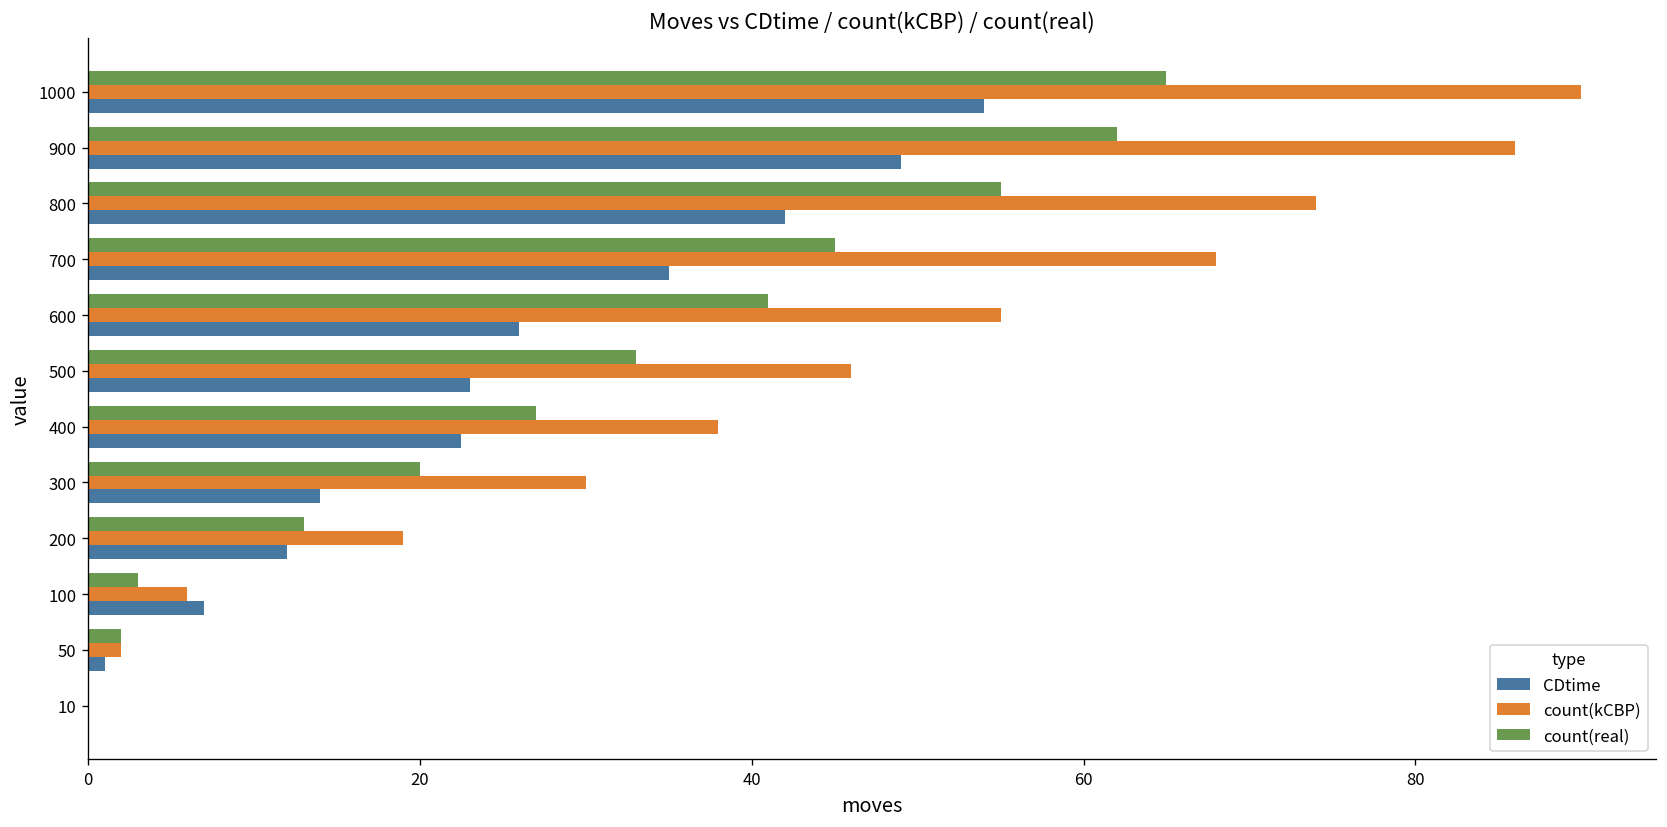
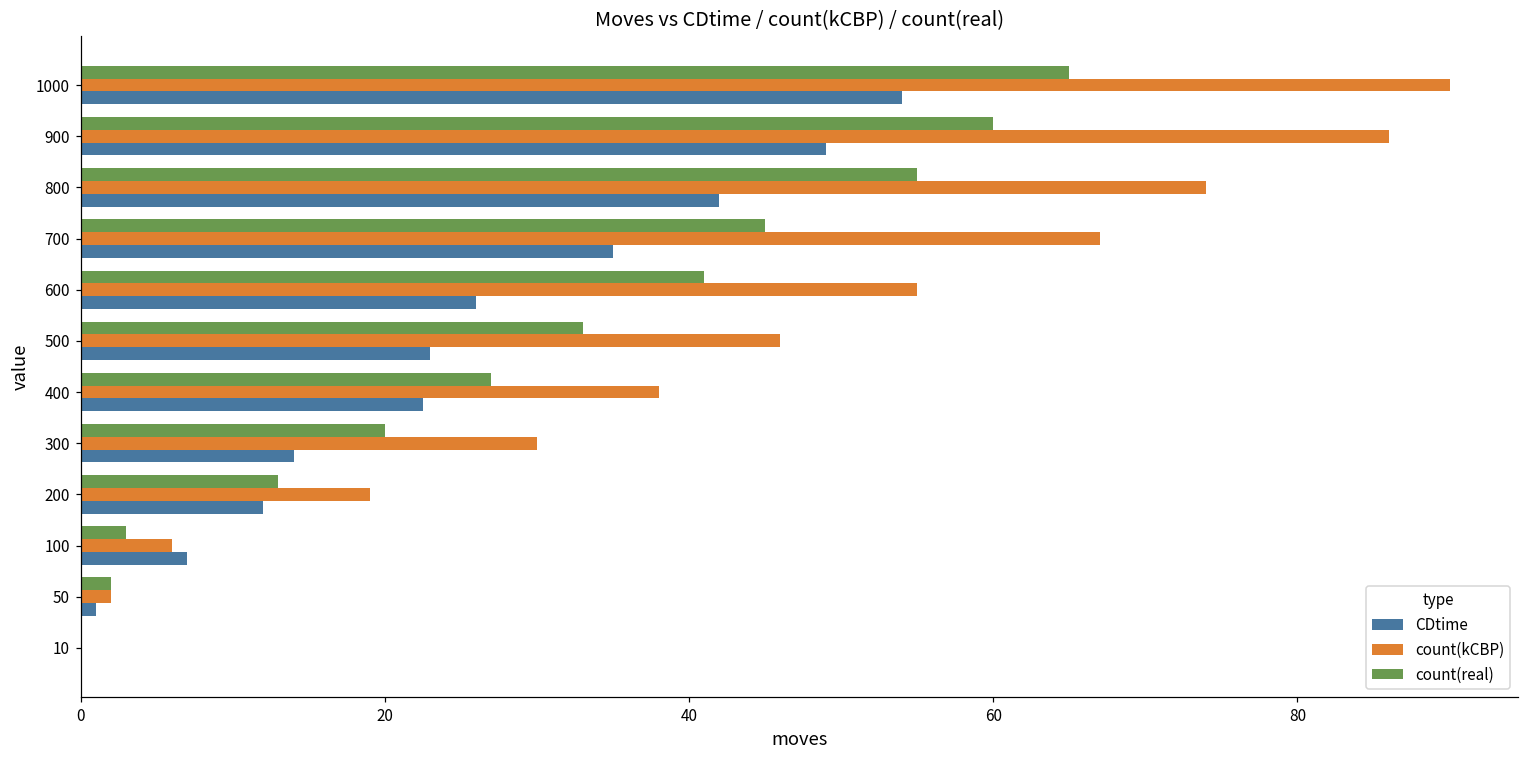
  {
    "CDtime": {
      "1000": 54,
      "900": 49,
      "800": 42,
      "700": 35,
      "600": 26,
      "500": 23,
      "400": 22.5,
      "300": 14,
      "200": 12,
      "100": 7,
      "50": 1,
      "10": 0
    },
    "count(kCBP)": {
      "1000": 90,
      "900": 86,
      "800": 74,
-     "700": 68,
+     "700": 67,
      "600": 55,
      "500": 46,
      "400": 38,
      "300": 30,
      "200": 19,
      "100": 6,
      "50": 2,
      "10": 0
    },
    "count(real)": {
      "1000": 65,
-     "900": 62,
+     "900": 60,
      "800": 55,
      "700": 45,
      "600": 41,
      "500": 33,
      "400": 27,
      "300": 20,
      "200": 13,
      "100": 3,
      "50": 2,
      "10": 0
    }
  }
